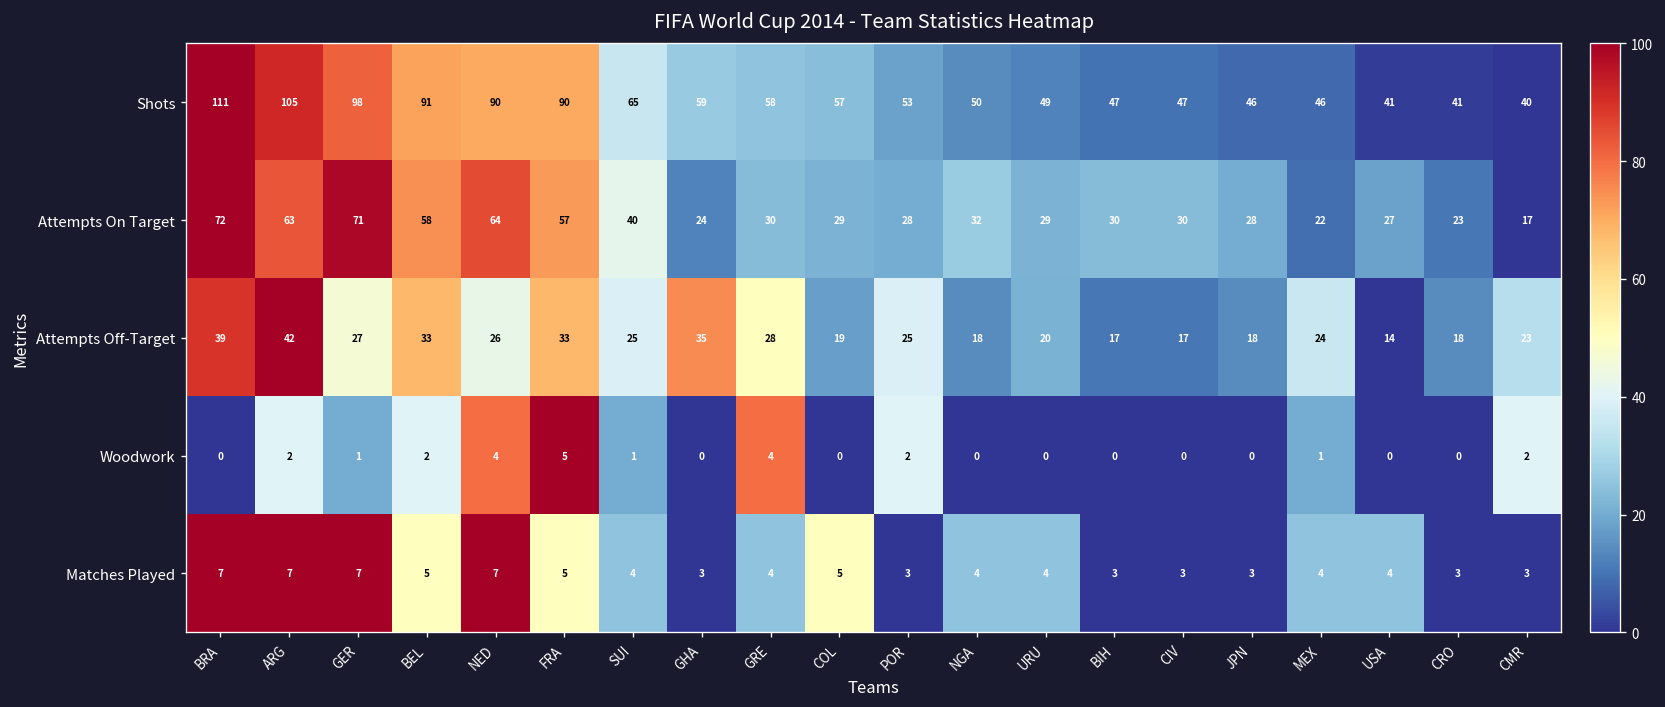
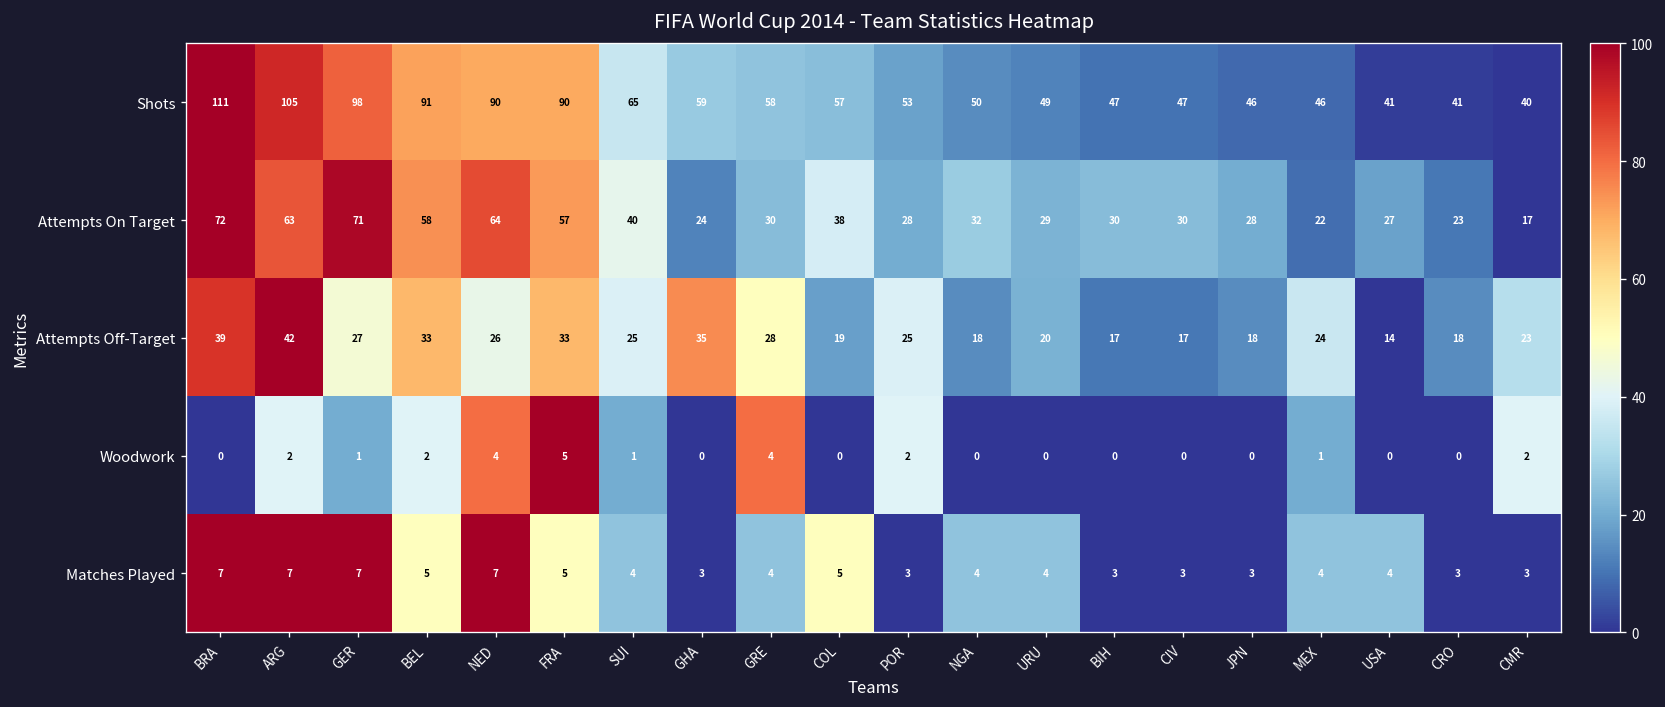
  {
    "Shots": {
      "BRA": 111,
      "ARG": 105,
      "GER": 98,
      "BEL": 91,
      "NED": 90,
      "FRA": 90,
      "SUI": 65,
      "GHA": 59,
      "GRE": 58,
      "COL": 57,
      "POR": 53,
      "NGA": 50,
      "URU": 49,
      "BIH": 47,
      "CIV": 47,
      "JPN": 46,
      "MEX": 46,
      "USA": 41,
      "CRO": 41,
      "CMR": 40
    },
    "Attempts On Target": {
      "BRA": 72,
      "ARG": 63,
      "GER": 71,
      "BEL": 58,
      "NED": 64,
      "FRA": 57,
      "SUI": 40,
      "GHA": 24,
      "GRE": 30,
-     "COL": 29,
+     "COL": 38,
      "POR": 28,
      "NGA": 32,
      "URU": 29,
      "BIH": 30,
      "CIV": 30,
      "JPN": 28,
      "MEX": 22,
      "USA": 27,
      "CRO": 23,
      "CMR": 17
    },
    "Attempts Off-Target": {
      "BRA": 39,
      "ARG": 42,
      "GER": 27,
      "BEL": 33,
      "NED": 26,
      "FRA": 33,
      "SUI": 25,
      "GHA": 35,
      "GRE": 28,
      "COL": 19,
      "POR": 25,
      "NGA": 18,
      "URU": 20,
      "BIH": 17,
      "CIV": 17,
      "JPN": 18,
      "MEX": 24,
      "USA": 14,
      "CRO": 18,
      "CMR": 23
    },
    "Woodwork": {
      "BRA": 0,
      "ARG": 2,
      "GER": 1,
      "BEL": 2,
      "NED": 4,
      "FRA": 5,
      "SUI": 1,
      "GHA": 0,
      "GRE": 4,
      "COL": 0,
      "POR": 2,
      "NGA": 0,
      "URU": 0,
      "BIH": 0,
      "CIV": 0,
      "JPN": 0,
      "MEX": 1,
      "USA": 0,
      "CRO": 0,
      "CMR": 2
    },
    "Matches Played": {
      "BRA": 7,
      "ARG": 7,
      "GER": 7,
      "BEL": 5,
      "NED": 7,
      "FRA": 5,
      "SUI": 4,
      "GHA": 3,
      "GRE": 4,
      "COL": 5,
      "POR": 3,
      "NGA": 4,
      "URU": 4,
      "BIH": 3,
      "CIV": 3,
      "JPN": 3,
      "MEX": 4,
      "USA": 4,
      "CRO": 3,
      "CMR": 3
    }
  }
